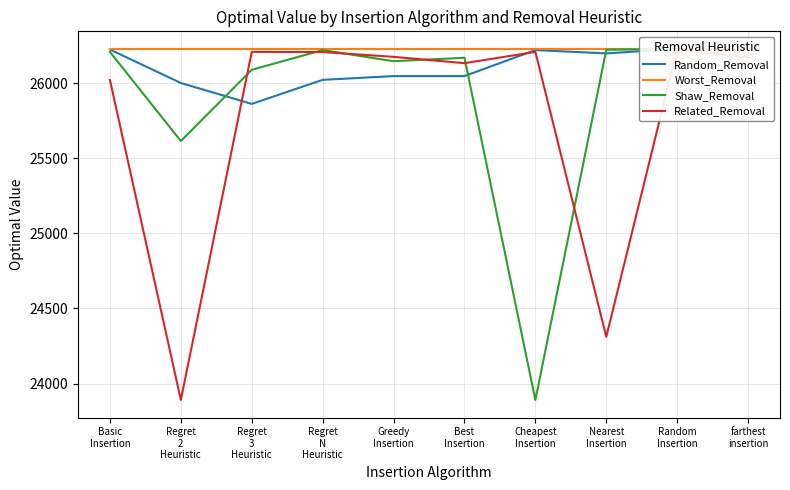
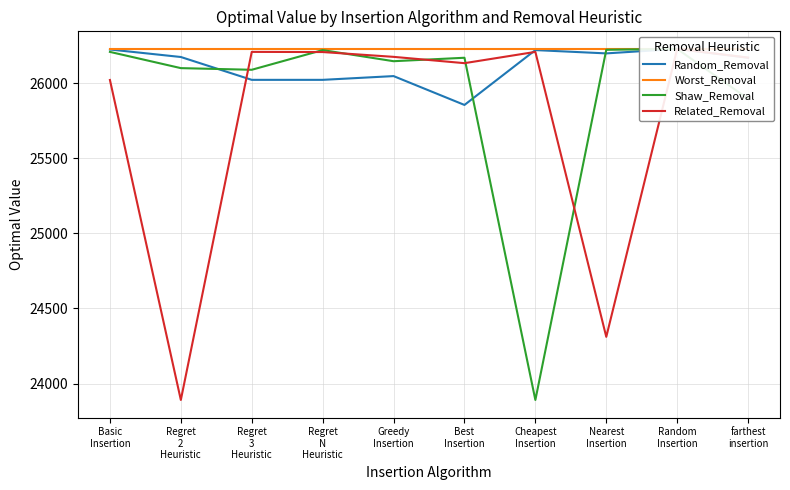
  {
    "Random_Removal": {
-     "Regret 2 Heuristic": 26000,
-     "Regret 3 Heuristic": 25860,
+     "Regret 2 Heuristic": 26170,
+     "Regret 3 Heuristic": 26020,
      "Regret N Heuristic": 26020,
      "Greedy Insertion": 26050,
-     "Best Insertion": 26050,
+     "Best Insertion": 25850,
      "Nearest Insertion": 26200
    },
    "Worst_Removal": {
      "Regret 2 Heuristic": 26230,
      "Regret 3 Heuristic": 26230,
      "Greedy Insertion": 26230,
      "Best Insertion": 26230
    },
    "Shaw_Removal": {
-     "Regret 2 Heuristic": 25610,
+     "Regret 2 Heuristic": 26100,
      "Regret 3 Heuristic": 26090,
      "Greedy Insertion": 26150,
      "Best Insertion": 26170,
      "Cheapest Insertion": 23890
    },
    "Related_Removal": {
      "Basic Insertion": 26020,
      "Regret 2 Heuristic": 23890,
      "Regret 3 Heuristic": 26210,
      "Greedy Insertion": 26170,
      "Best Insertion": 26130,
      "Nearest Insertion": 24310
    }
  }
